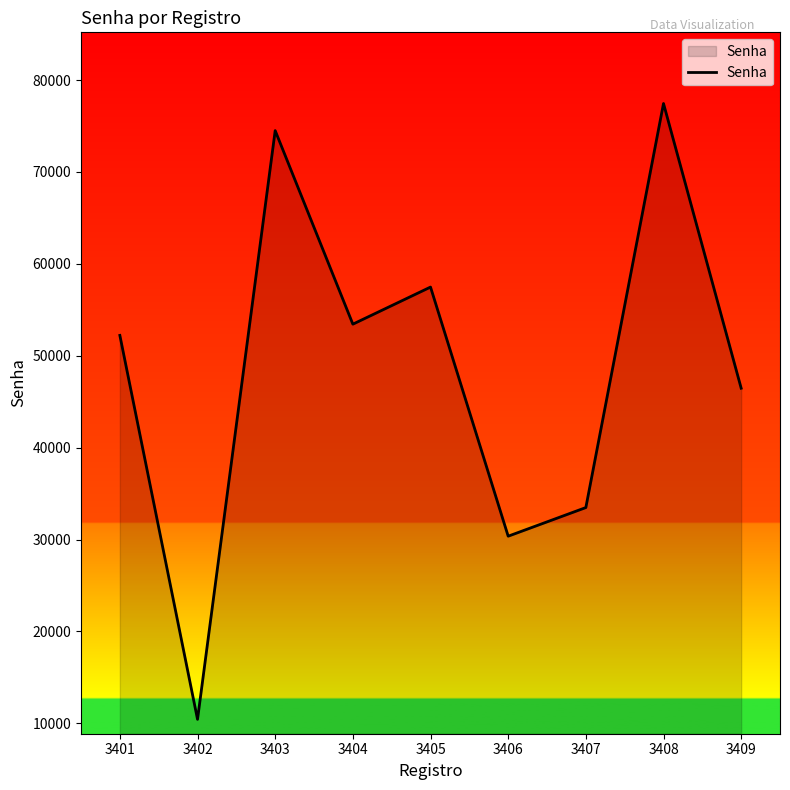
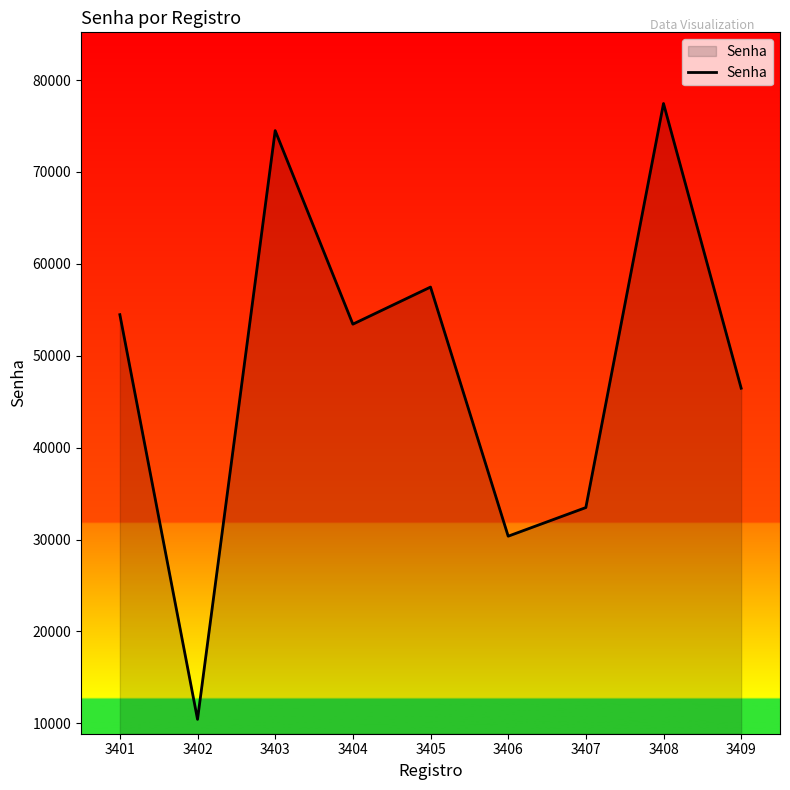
  {
-   "3401": 52000,
+   "3401": 54000,
    "3402": 10000,
    "3403": 75000,
    "3404": 53000,
    "3405": 57000,
    "3406": 30000,
    "3407": 33000,
    "3408": 77000,
    "3409": 46000
  }
